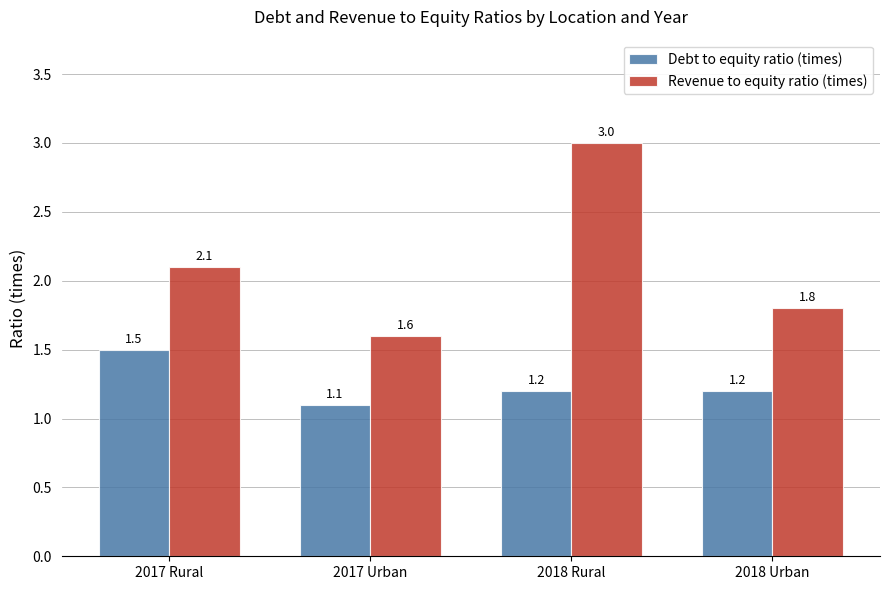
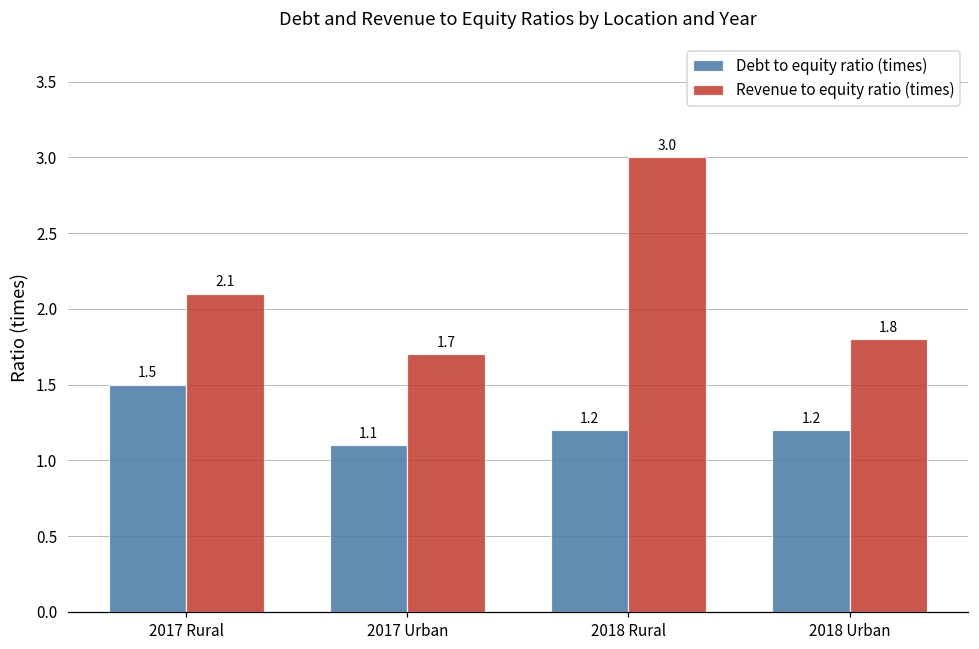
  {
    "Debt to equity ratio (times)": {
      "2017 Rural": 1.5,
      "2017 Urban": 1.1,
      "2018 Rural": 1.2,
      "2018 Urban": 1.2
    },
    "Revenue to equity ratio (times)": {
      "2017 Rural": 2.1,
-     "2017 Urban": 1.6,
+     "2017 Urban": 1.7,
      "2018 Rural": 3.0,
      "2018 Urban": 1.8
    }
  }
